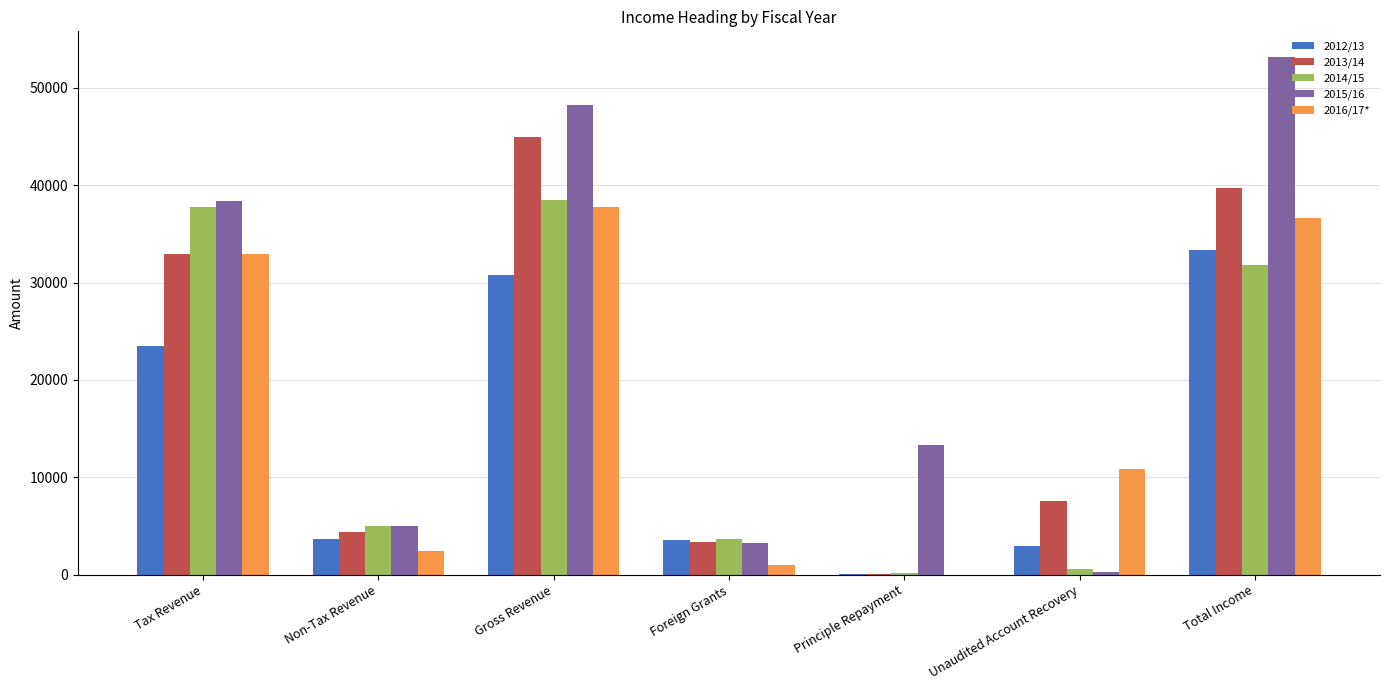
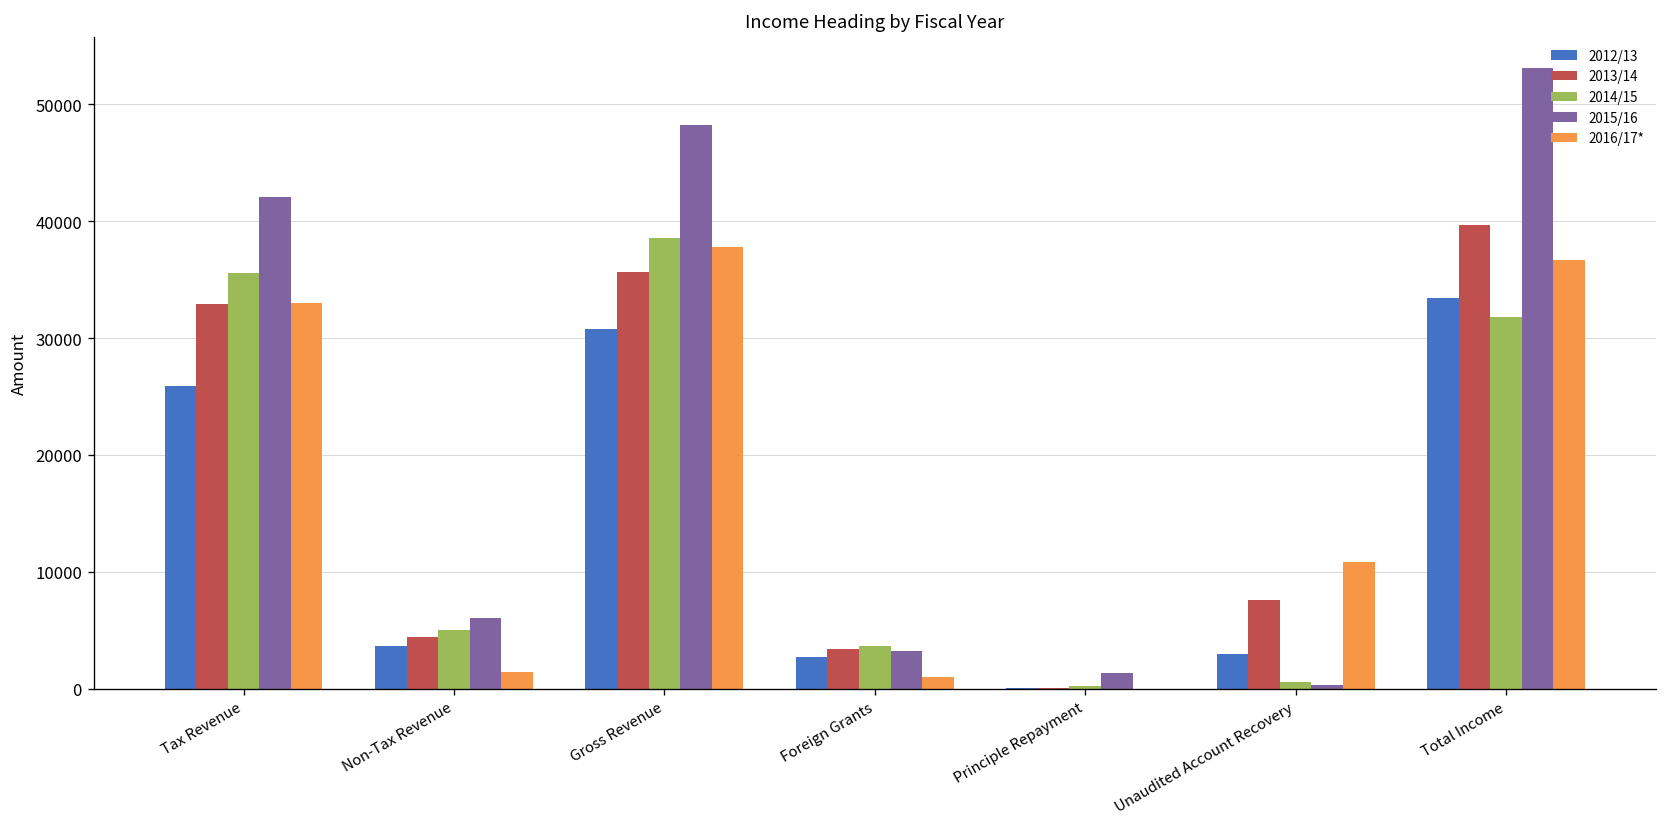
  {
    "2012/13": {
-     "Tax Revenue": 23000,
+     "Tax Revenue": 26000,
      "Non-Tax Revenue": 4000,
      "Gross Revenue": 31000,
-     "Foreign Grants": 4000,
+     "Foreign Grants": 3000,
      "Unaudited Account Recovery": 3000,
      "Total Income": 33000
    },
    "2013/14": {
      "Tax Revenue": 33000,
      "Non-Tax Revenue": 4000,
-     "Gross Revenue": 45000,
+     "Gross Revenue": 36000,
      "Foreign Grants": 3000,
      "Unaudited Account Recovery": 8000,
      "Total Income": 40000
    },
    "2014/15": {
-     "Tax Revenue": 38000,
+     "Tax Revenue": 36000,
      "Non-Tax Revenue": 5000,
      "Gross Revenue": 39000,
      "Foreign Grants": 4000,
      "Unaudited Account Recovery": 1000,
      "Total Income": 32000
    },
    "2015/16": {
-     "Tax Revenue": 38000,
-     "Non-Tax Revenue": 5000,
+     "Tax Revenue": 42000,
+     "Non-Tax Revenue": 6000,
      "Gross Revenue": 48000,
      "Foreign Grants": 3000,
-     "Principle Repayment": 13000,
+     "Principle Repayment": 1000,
      "Unaudited Account Recovery": 0,
      "Total Income": 53000
    },
    "2016/17*": {
      "Tax Revenue": 33000,
-     "Non-Tax Revenue": 2000,
+     "Non-Tax Revenue": 1000,
      "Gross Revenue": 38000,
      "Foreign Grants": 1000,
      "Unaudited Account Recovery": 11000,
      "Total Income": 37000
    }
  }
